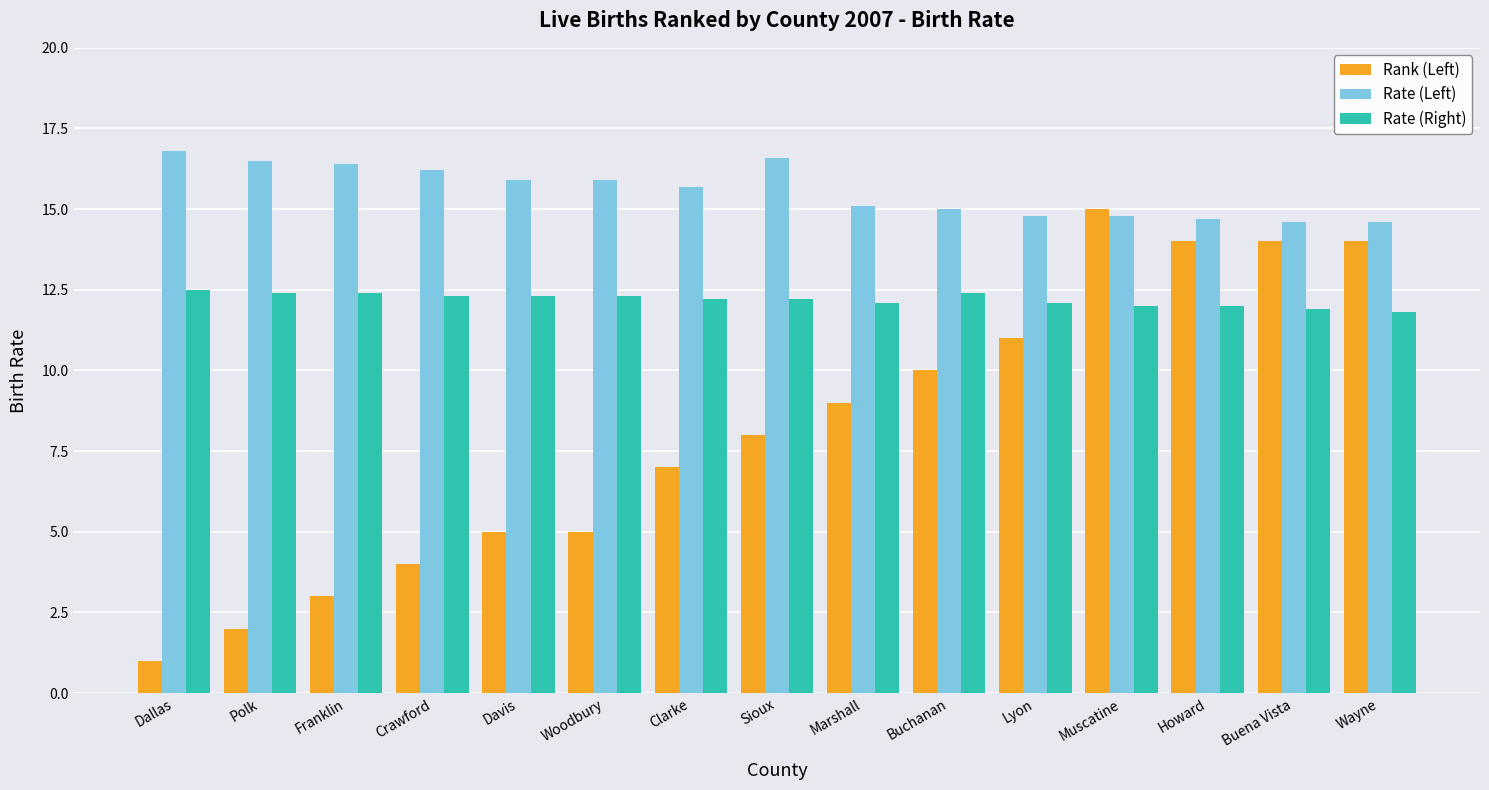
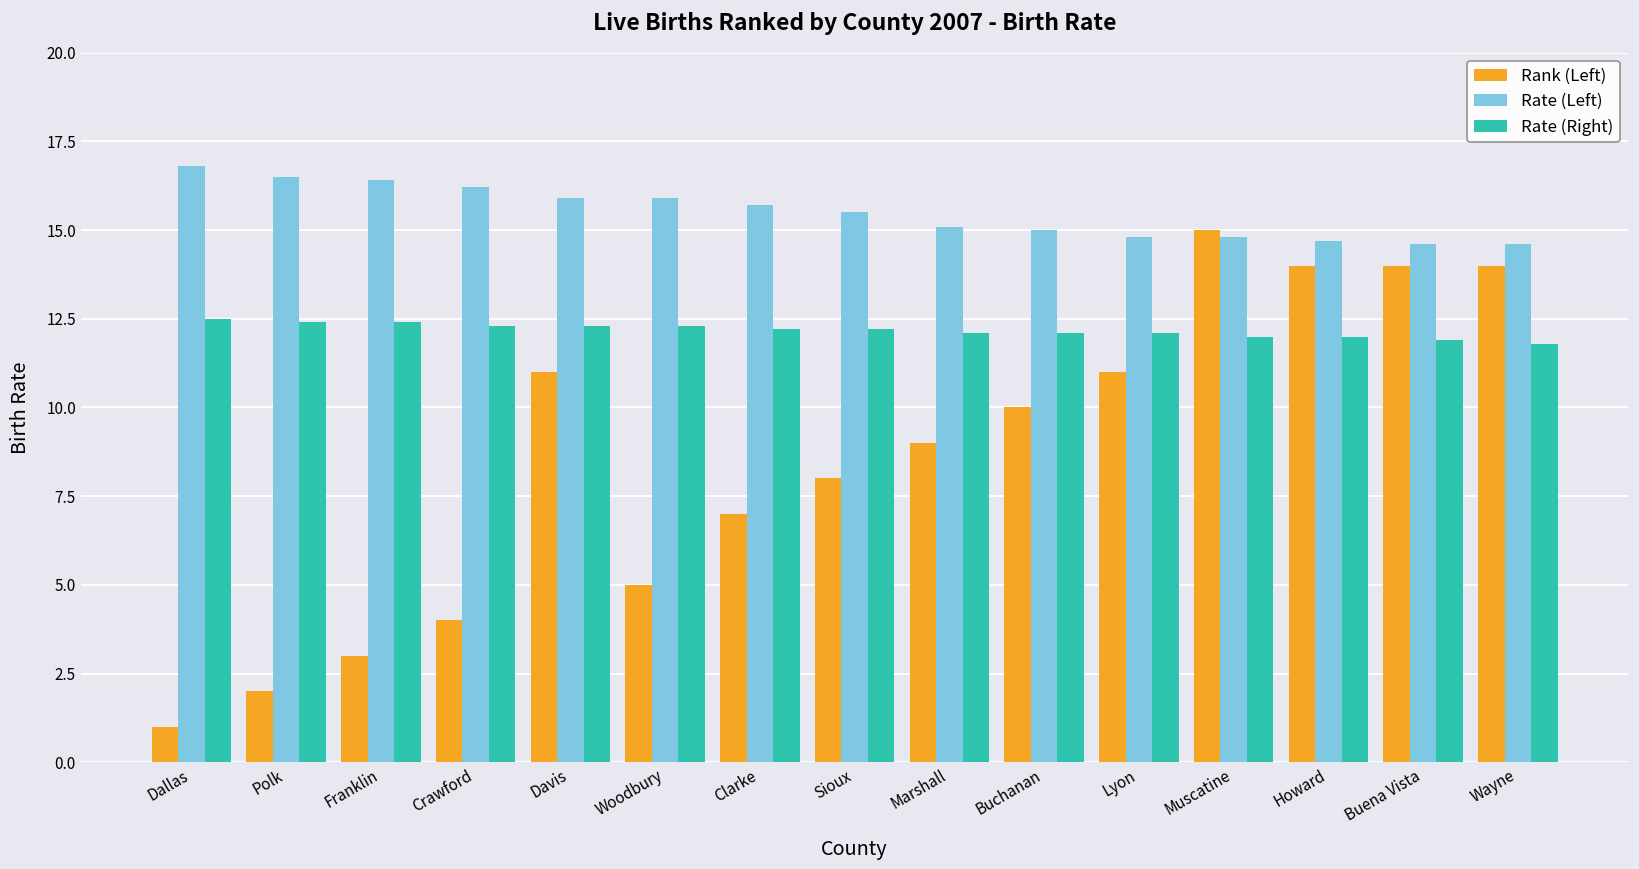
  {
    "Rank (Left)": {
      "Dallas": 1,
      "Polk": 2,
      "Franklin": 3,
      "Crawford": 4,
-     "Davis": 5,
+     "Davis": 11,
      "Woodbury": 5,
      "Clarke": 7,
      "Sioux": 8,
      "Marshall": 9,
      "Buchanan": 10,
      "Lyon": 11,
      "Muscatine": 15,
      "Howard": 14,
      "Buena Vista": 14,
      "Wayne": 14
    },
    "Rate (Left)": {
      "Dallas": 16.8,
      "Polk": 16.5,
      "Franklin": 16.4,
      "Crawford": 16.2,
      "Davis": 15.9,
      "Woodbury": 15.9,
      "Clarke": 15.7,
-     "Sioux": 16.6,
+     "Sioux": 15.5,
      "Marshall": 15.1,
      "Buchanan": 15.0,
      "Lyon": 14.8,
      "Muscatine": 14.8,
      "Howard": 14.7,
      "Buena Vista": 14.6,
      "Wayne": 14.6
    },
    "Rate (Right)": {
      "Dallas": 12.5,
      "Polk": 12.4,
      "Franklin": 12.4,
      "Crawford": 12.3,
      "Davis": 12.3,
      "Woodbury": 12.3,
      "Clarke": 12.2,
      "Sioux": 12.2,
      "Marshall": 12.1,
-     "Buchanan": 12.4,
+     "Buchanan": 12.1,
      "Lyon": 12.1,
      "Muscatine": 12.0,
      "Howard": 12.0,
      "Buena Vista": 11.9,
      "Wayne": 11.8
    }
  }
